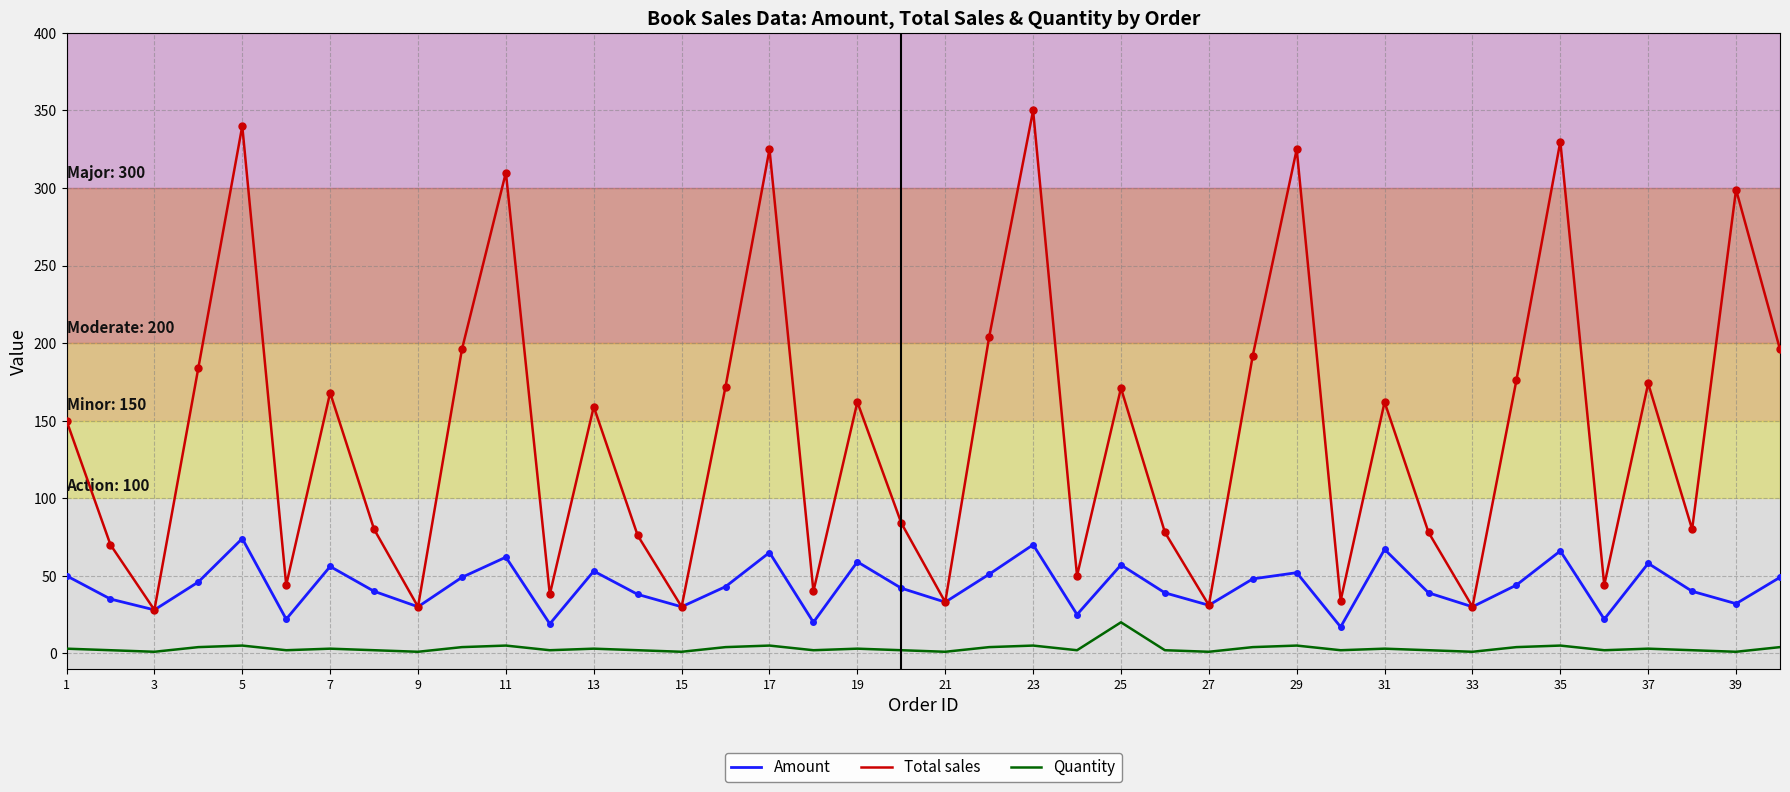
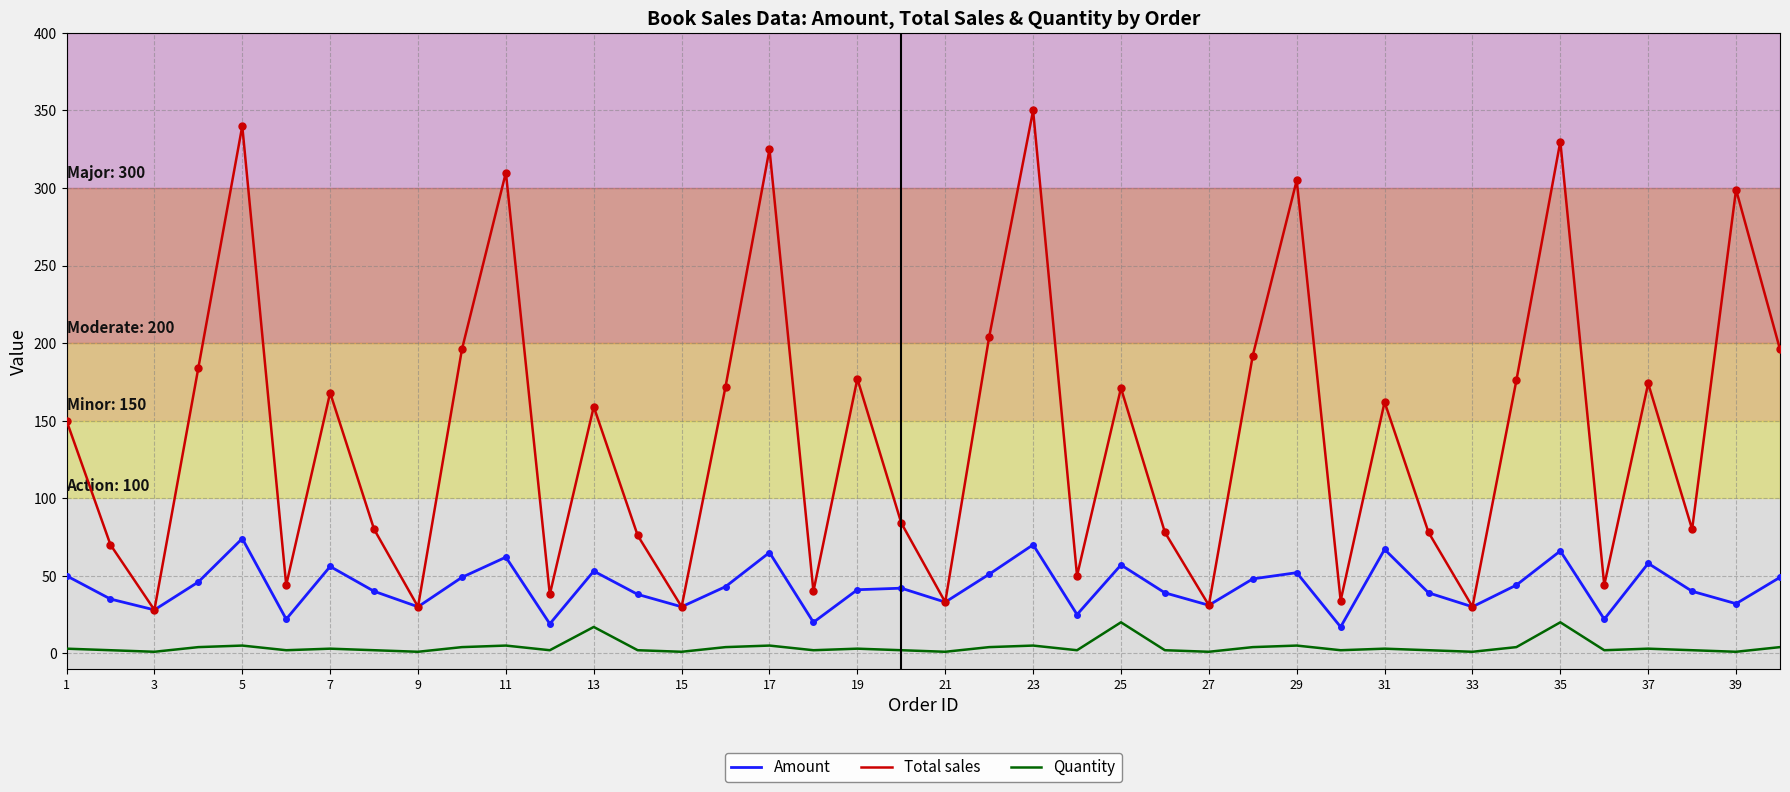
  {
    "Amount": {
      "1": 50,
      "5": 74,
      "7": 56,
      "11": 62,
      "13": 53,
      "17": 65,
-     "19": 59,
+     "19": 41,
      "23": 70,
      "25": 57,
      "29": 52,
      "31": 67,
      "35": 66,
      "37": 58,
      "39": 32
    },
    "Total sales": {
      "5": 340,
      "7": 168,
      "11": 310,
      "13": 159,
      "17": 325,
-     "19": 162,
+     "19": 177,
      "23": 350,
      "25": 171,
-     "29": 325,
+     "29": 305,
      "31": 162,
      "35": 330,
      "37": 174,
      "39": 299
    },
    "Quantity": {
      "1": 3,
      "3": 1,
      "5": 5,
      "7": 3,
      "9": 1,
      "11": 5,
-     "13": 3,
+     "13": 17,
      "15": 1,
      "17": 5,
      "19": 3,
      "21": 1,
      "23": 5,
      "25": 20,
      "27": 1,
      "29": 5,
      "31": 3,
      "33": 1,
-     "35": 5,
+     "35": 20,
      "37": 3,
      "39": 1
    }
  }
